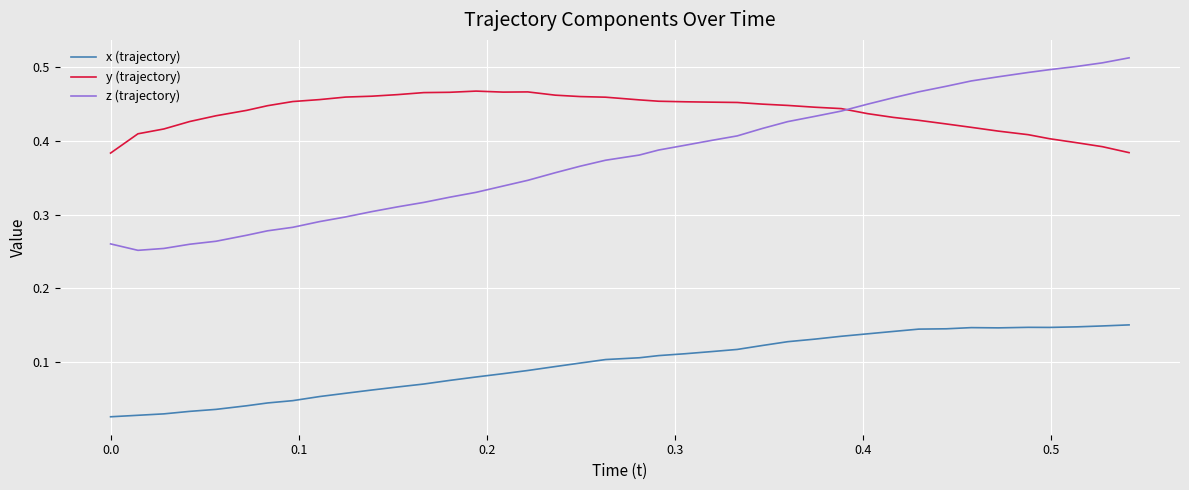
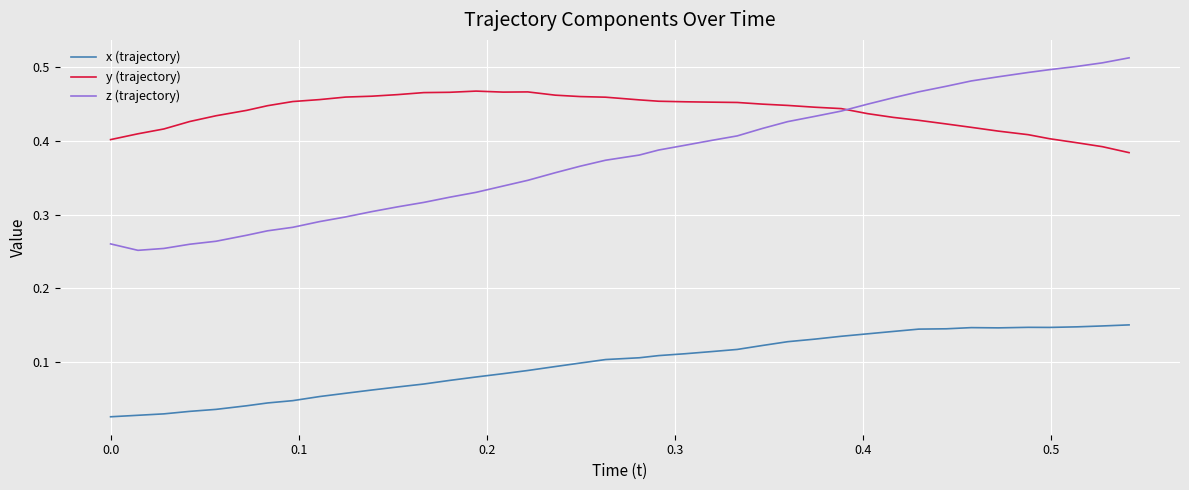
  {
    "x (trajectory)": {
      "0.0": 0.03
    },
    "y (trajectory)": {
-     "0.0": 0.38
+     "0.0": 0.40
    },
    "z (trajectory)": {
      "0.0": 0.26
    }
  }
